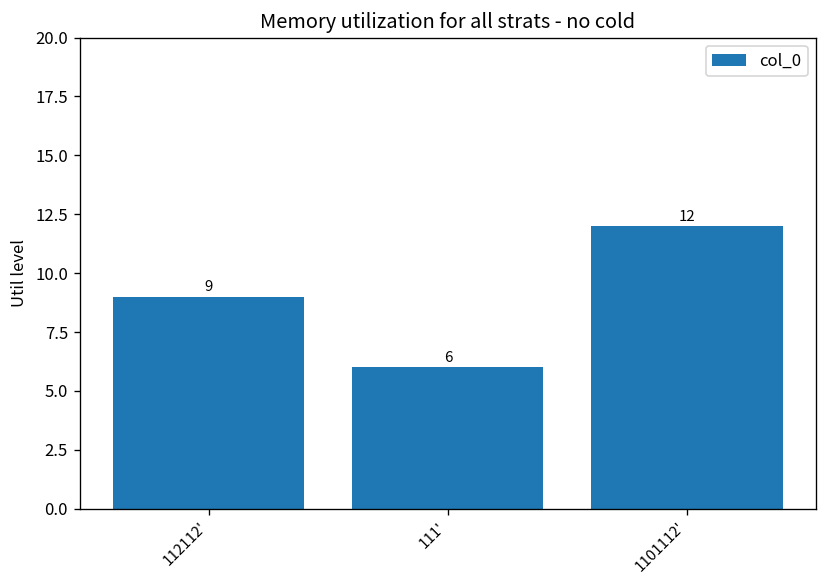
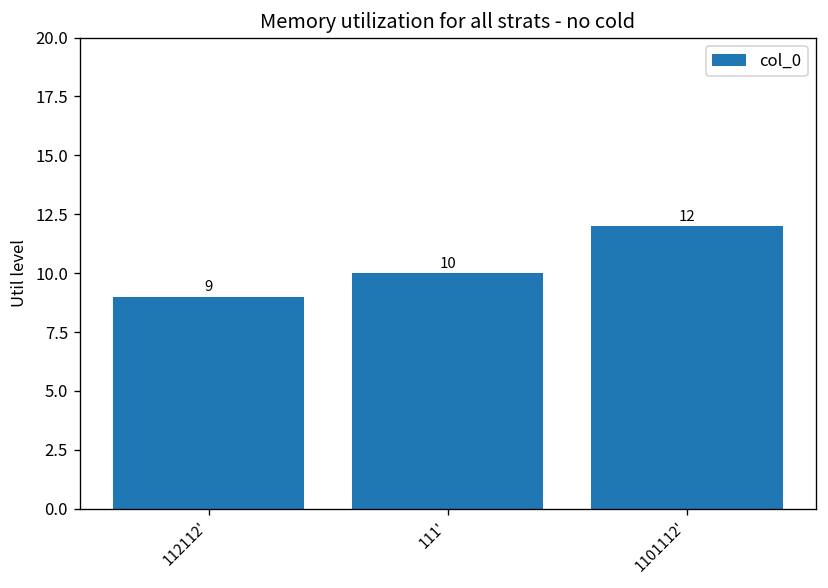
  {
    "112112'": 9,
-   "111'": 6,
+   "111'": 10,
    "1101112'": 12
  }
